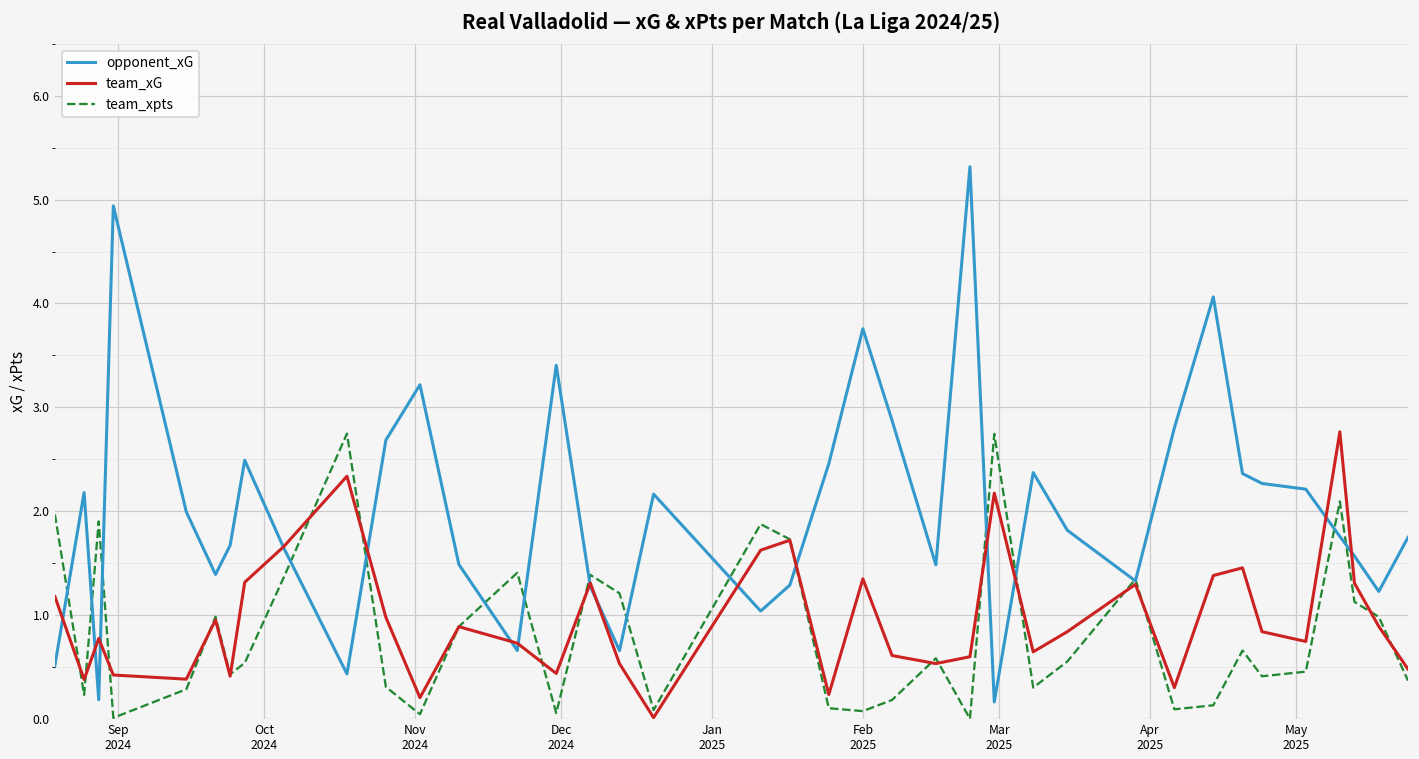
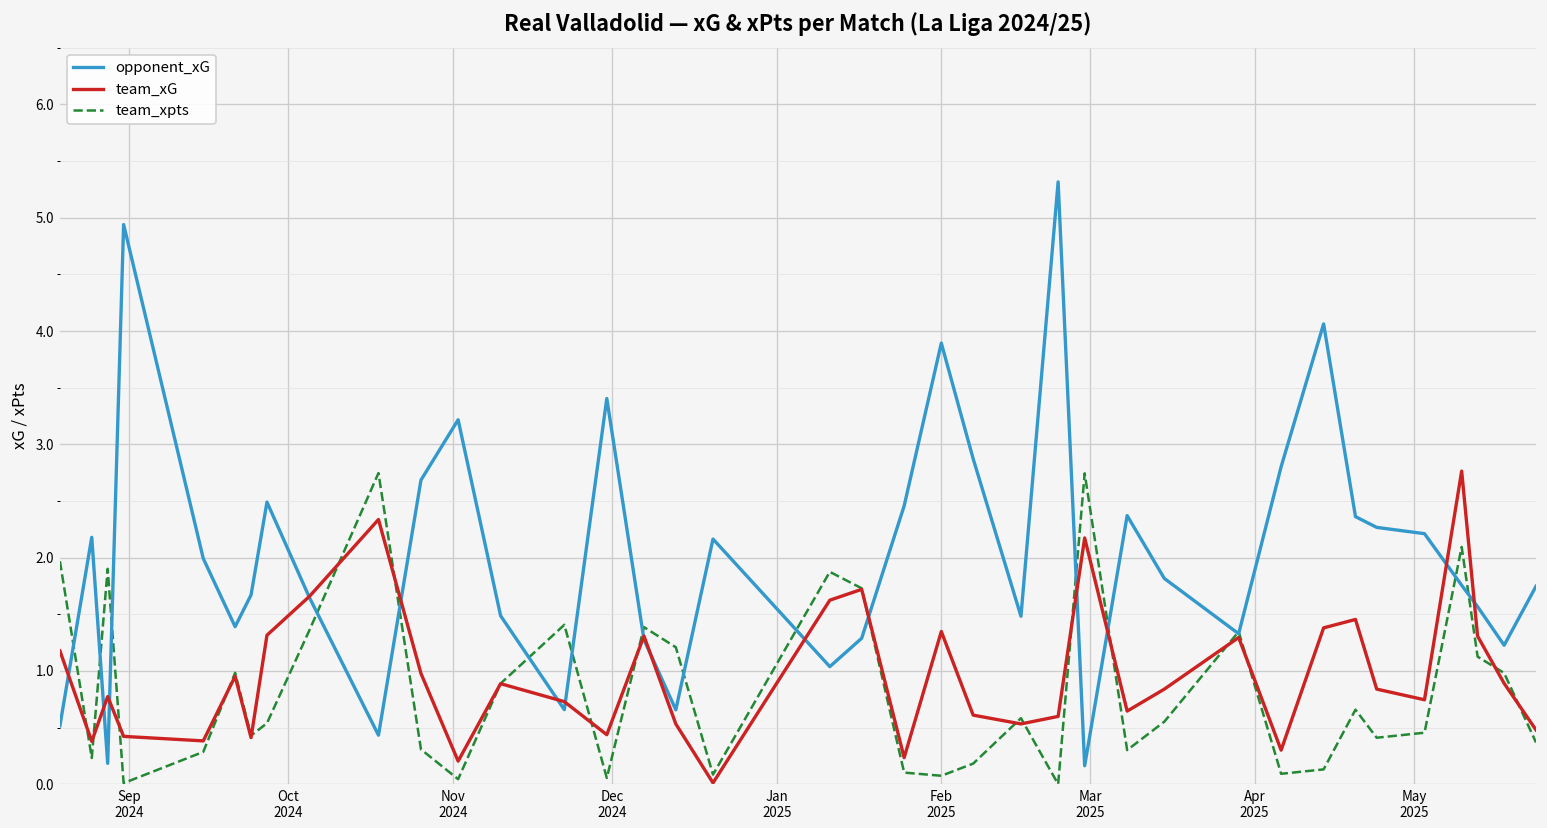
  {
    "opponent_xG": {
-     "Feb 2025": 3.8
+     "Feb 2025": 3.9
    },
    "team_xG": {
      "Feb 2025": 1.3
    },
    "team_xpts": {
      "Feb 2025": 0.1
    }
  }
